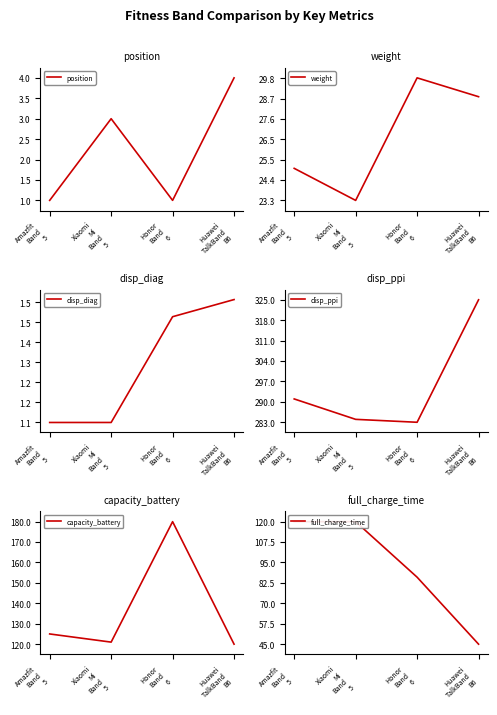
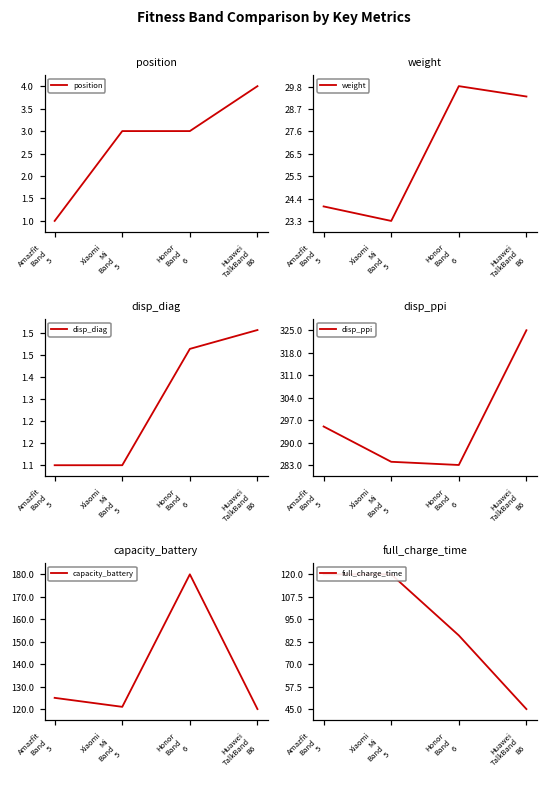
  {
    "position": {
      "Amazfit Band 5": 1,
      "Xiaomi Mi Band 5": 3,
-     "Honor Band 6": 1,
+     "Honor Band 6": 3,
      "Huawei TalkBand B6": 4
    },
    "weight": {
-     "Amazfit Band 5": 25,
+     "Amazfit Band 5": 24,
      "Xiaomi Mi Band 5": 23.3,
      "Honor Band 6": 29.8,
-     "Huawei TalkBand B6": 28.8
+     "Huawei TalkBand B6": 29.3
    },
    "disp_ppi": {
-     "Amazfit Band 5": 291,
+     "Amazfit Band 5": 295,
      "Xiaomi Mi Band 5": 284,
      "Honor Band 6": 283,
      "Huawei TalkBand B6": 325
    },
    "capacity_battery": {
      "Amazfit Band 5": 125,
      "Xiaomi Mi Band 5": 121,
      "Honor Band 6": 180,
      "Huawei TalkBand B6": 120
    },
    "full_charge_time": {
      "Honor Band 6": 86,
      "Huawei TalkBand B6": 45
    }
  }
